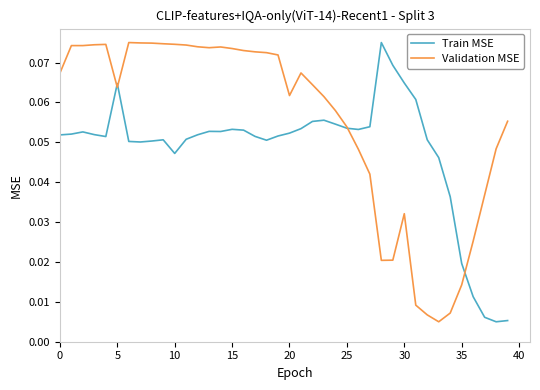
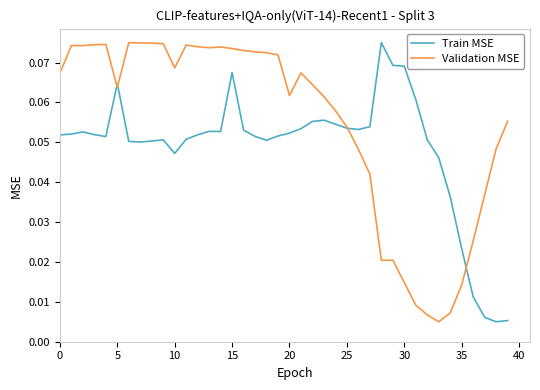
  {
    "Train MSE": {
      "0": 0.052,
      "5": 0.065,
      "10": 0.047,
-     "15": 0.053,
+     "15": 0.067,
      "20": 0.052,
-     "30": 0.065,
-     "35": 0.020
+     "30": 0.069,
+     "35": 0.023
    },
    "Validation MSE": {
      "0": 0.067,
      "5": 0.064,
-     "10": 0.075,
+     "10": 0.069,
      "15": 0.074,
      "20": 0.062,
-     "30": 0.032,
+     "30": 0.015,
      "35": 0.014
    }
  }
